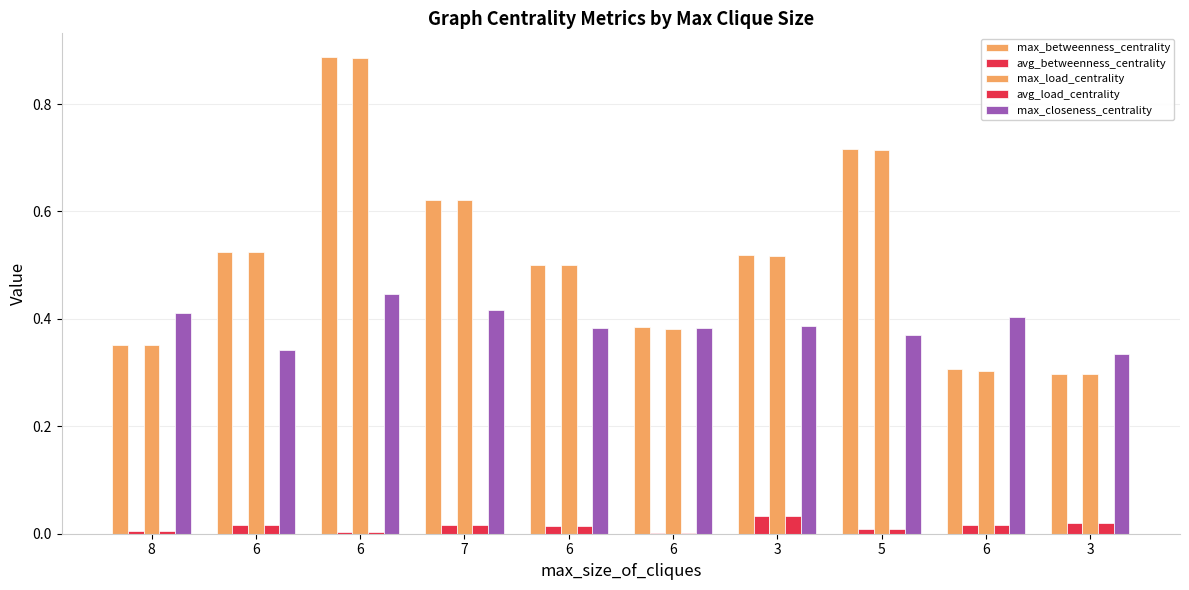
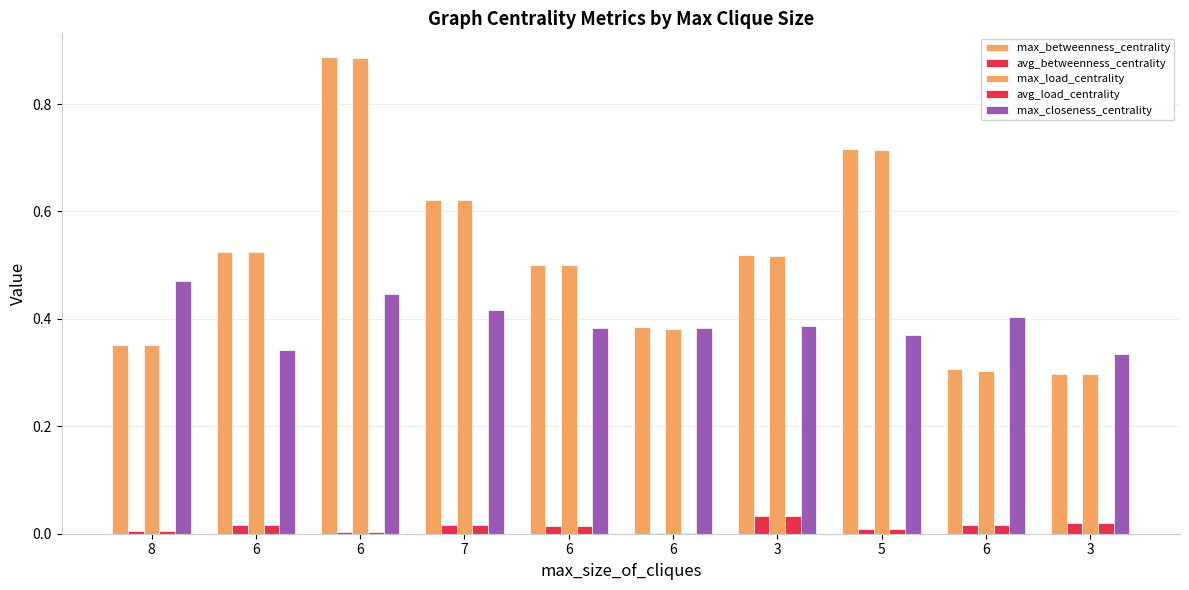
  {
    "max_closeness_centrality": {
-     "8": 0.41,
+     "8": 0.47,
      "7": 0.42,
      "5": 0.37
    }
  }
